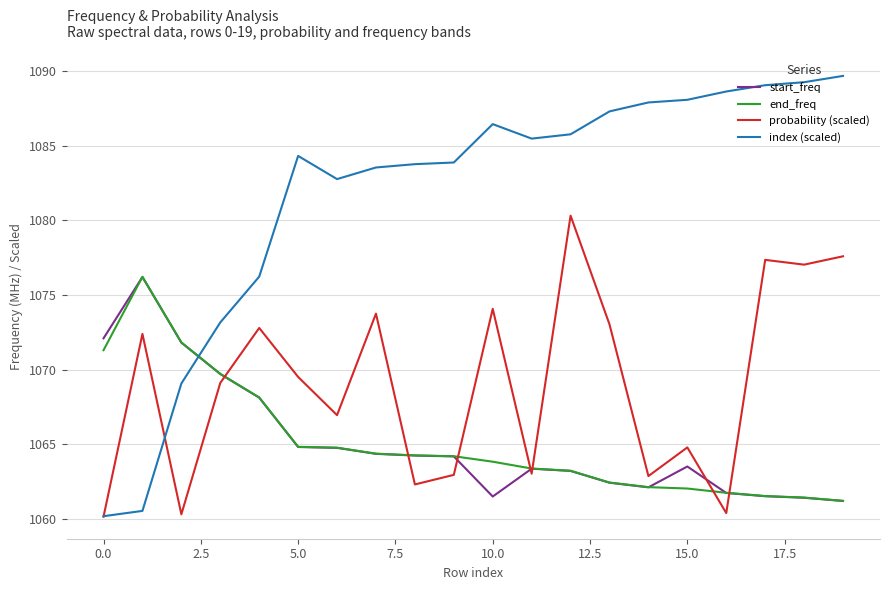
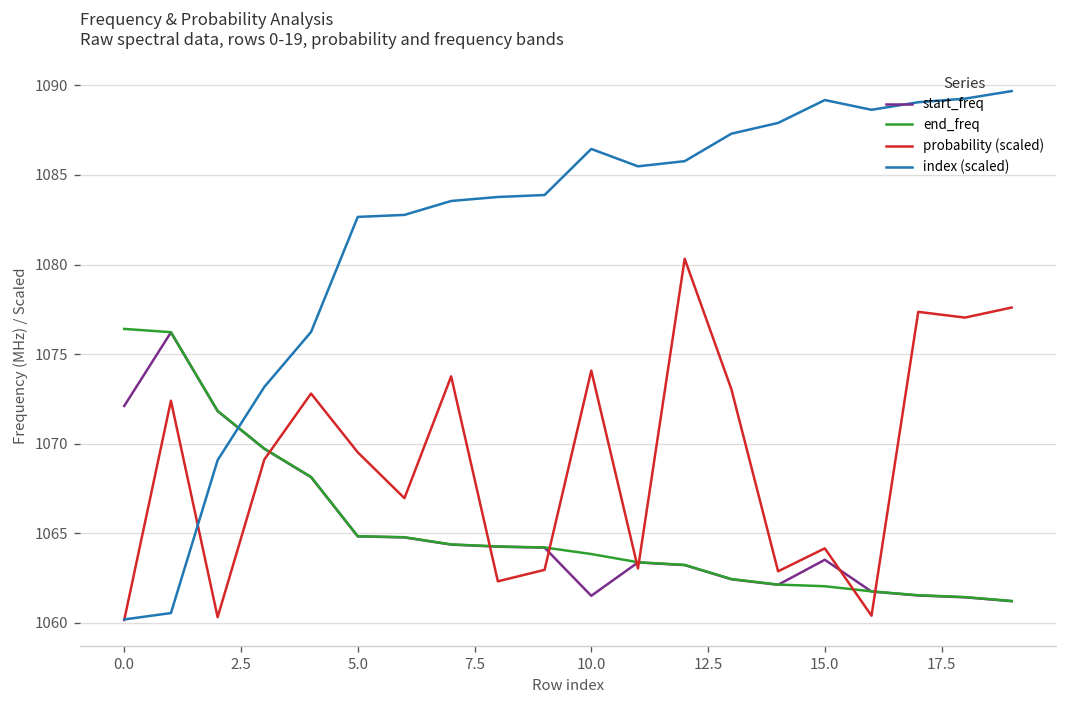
  {
    "start_freq": {
      "0.0": 1072.1,
      "10.0": 1061.5,
      "15.0": 1063.5
    },
    "end_freq": {
-     "0.0": 1071.3,
+     "0.0": 1076.4,
      "10.0": 1063.8,
      "15.0": 1062.0
    },
    "probability (scaled)": {
      "5.0": 1069.5,
      "10.0": 1074.1,
-     "15.0": 1064.8
+     "15.0": 1064.2
    },
    "index (scaled)": {
-     "5.0": 1084.3,
+     "5.0": 1082.7,
      "10.0": 1086.5,
-     "15.0": 1088.1
+     "15.0": 1089.2
    }
  }
